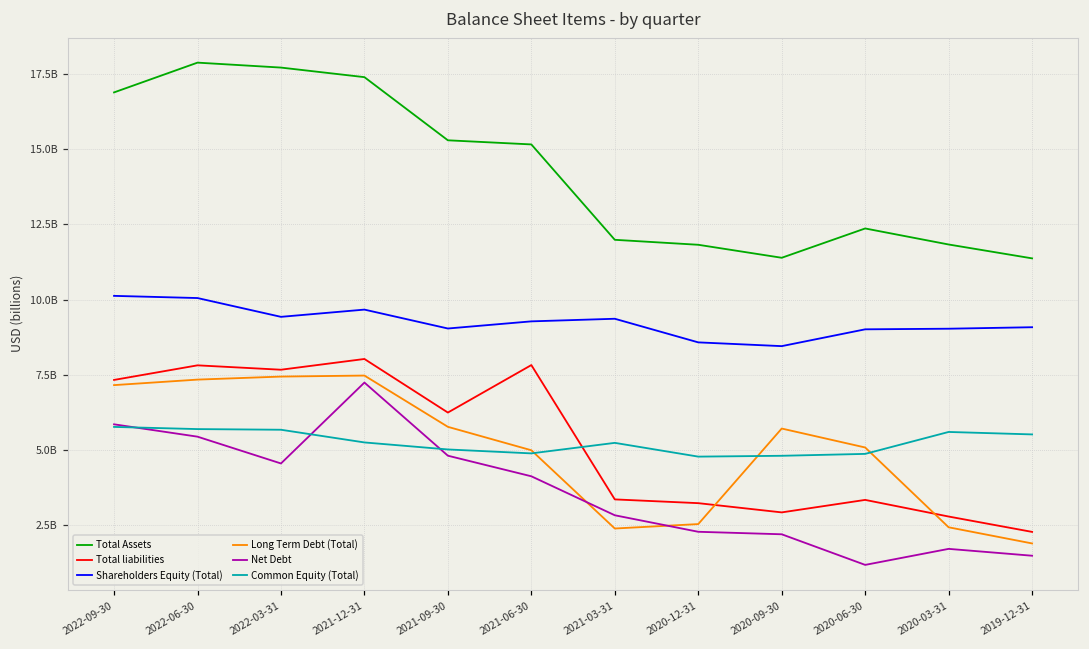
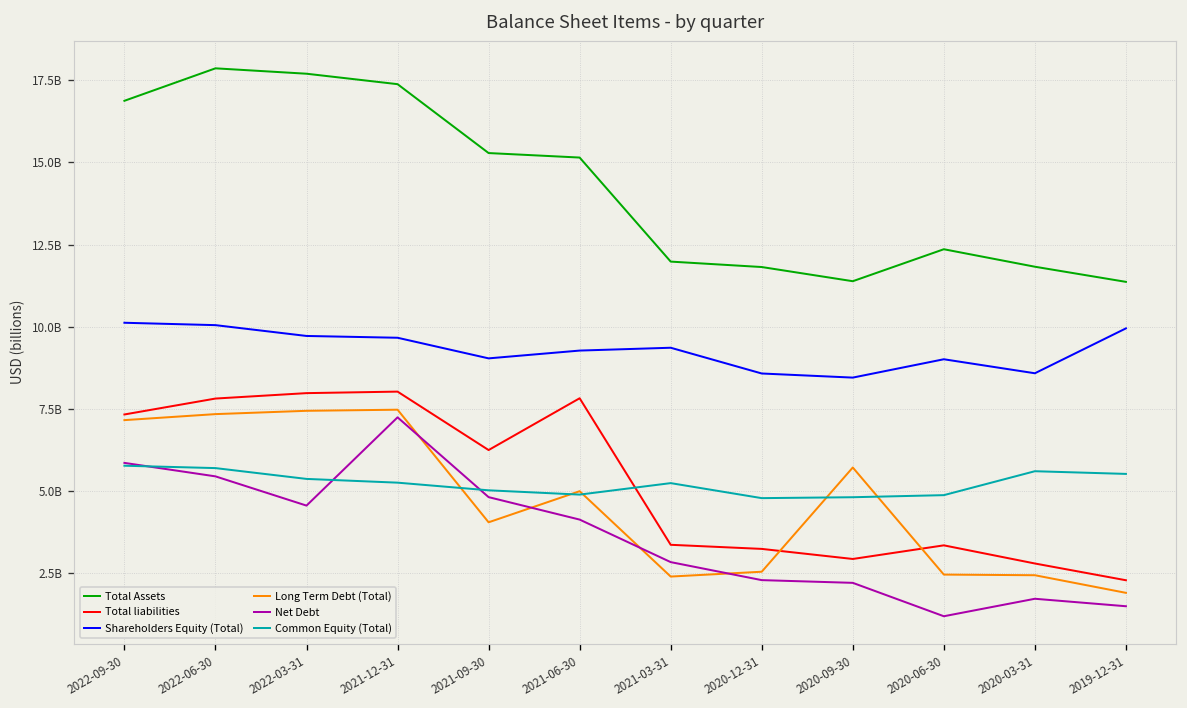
  {
    "Total Assets": {
      "2022-09-30": 16900000000,
      "2022-06-30": 17900000000,
      "2022-03-31": 17700000000,
      "2021-12-31": 17400000000,
      "2021-09-30": 15300000000,
      "2021-06-30": 15100000000,
      "2021-03-31": 12000000000,
      "2020-12-31": 11800000000,
      "2020-09-30": 11400000000,
      "2020-06-30": 12400000000,
      "2020-03-31": 11800000000,
      "2019-12-31": 11400000000
    },
    "Total liabilities": {
      "2022-09-30": 7300000000,
      "2022-06-30": 7800000000,
-     "2022-03-31": 7700000000,
+     "2022-03-31": 8000000000,
      "2021-12-31": 8000000000,
      "2021-09-30": 6200000000,
      "2021-06-30": 7800000000,
      "2021-03-31": 3400000000,
      "2020-12-31": 3200000000,
      "2020-09-30": 2900000000,
      "2020-06-30": 3300000000,
      "2020-03-31": 2800000000,
      "2019-12-31": 2300000000
    },
    "Shareholders Equity (Total)": {
      "2022-09-30": 10100000000,
      "2022-06-30": 10000000000,
-     "2022-03-31": 9400000000,
+     "2022-03-31": 9700000000,
      "2021-12-31": 9700000000,
      "2021-09-30": 9000000000,
      "2021-06-30": 9300000000,
      "2021-03-31": 9400000000,
      "2020-12-31": 8600000000,
      "2020-09-30": 8500000000,
      "2020-06-30": 9000000000,
-     "2020-03-31": 9000000000,
-     "2019-12-31": 9100000000
+     "2020-03-31": 8600000000,
+     "2019-12-31": 9900000000
    },
    "Long Term Debt (Total)": {
      "2022-09-30": 7200000000,
      "2022-06-30": 7300000000,
      "2022-03-31": 7400000000,
      "2021-12-31": 7500000000,
-     "2021-09-30": 5800000000,
+     "2021-09-30": 4000000000,
      "2021-06-30": 5000000000,
      "2021-03-31": 2400000000,
      "2020-12-31": 2500000000,
      "2020-09-30": 5700000000,
-     "2020-06-30": 5100000000,
+     "2020-06-30": 2500000000,
      "2020-03-31": 2400000000,
      "2019-12-31": 1900000000
    },
    "Net Debt": {
      "2022-06-30": 5400000000,
      "2022-03-31": 4600000000,
      "2021-12-31": 7200000000,
      "2021-09-30": 4800000000,
      "2021-06-30": 4100000000,
      "2021-03-31": 2800000000,
      "2020-12-31": 2300000000,
      "2020-09-30": 2200000000,
      "2020-06-30": 1200000000,
      "2020-03-31": 1700000000,
      "2019-12-31": 1500000000
    },
    "Common Equity (Total)": {
      "2022-06-30": 5700000000,
-     "2022-03-31": 5700000000,
+     "2022-03-31": 5400000000,
      "2021-12-31": 5300000000,
      "2021-09-30": 5000000000,
      "2021-06-30": 4900000000,
      "2021-03-31": 5200000000,
      "2020-12-31": 4800000000,
      "2020-09-30": 4800000000,
      "2020-06-30": 4900000000,
      "2020-03-31": 5600000000,
      "2019-12-31": 5500000000
    }
  }
